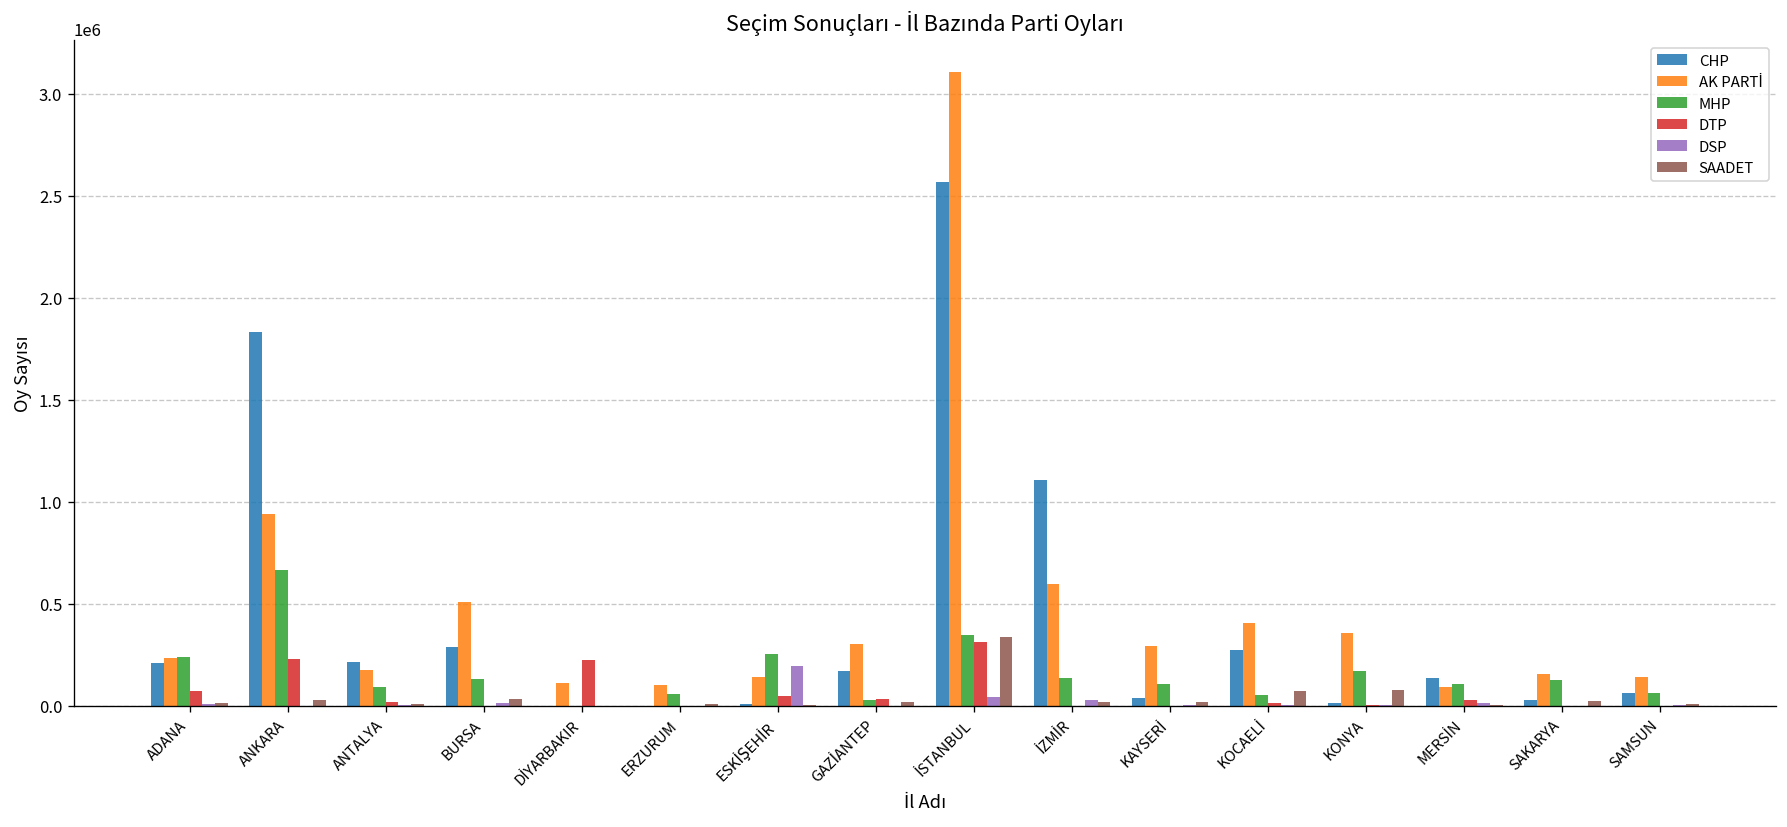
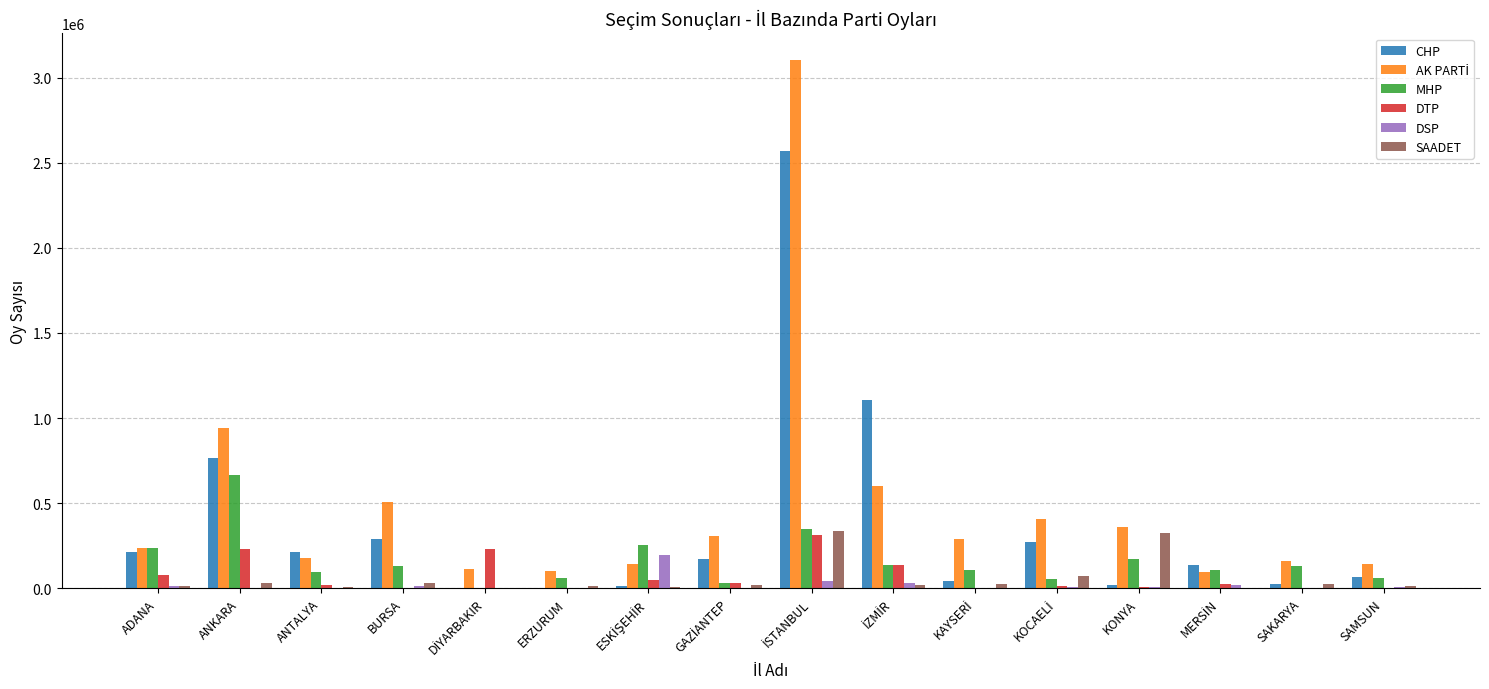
  {
    "CHP": {
      "ADANA": 210000,
-     "ANKARA": 1830000,
+     "ANKARA": 760000,
      "ANTALYA": 210000,
      "BURSA": 290000,
      "GAZİANTEP": 170000,
      "İSTANBUL": 2570000,
      "İZMİR": 1110000,
      "KAYSERİ": 40000,
      "KOCAELİ": 270000,
      "KONYA": 20000,
      "MERSİN": 140000,
      "SAKARYA": 30000,
      "SAMSUN": 60000
    },
    "AK PARTİ": {
      "ADANA": 240000,
      "ANKARA": 940000,
      "ANTALYA": 180000,
      "BURSA": 510000,
      "DİYARBAKIR": 110000,
      "ERZURUM": 100000,
      "ESKİŞEHİR": 140000,
      "GAZİANTEP": 300000,
      "İSTANBUL": 3110000,
      "İZMİR": 600000,
      "KAYSERİ": 290000,
      "KOCAELİ": 410000,
      "KONYA": 360000,
      "MERSİN": 90000,
      "SAKARYA": 160000,
      "SAMSUN": 140000
    },
    "MHP": {
      "ADANA": 240000,
      "ANKARA": 670000,
      "ANTALYA": 90000,
      "BURSA": 130000,
      "ERZURUM": 60000,
      "ESKİŞEHİR": 250000,
      "GAZİANTEP": 30000,
      "İSTANBUL": 350000,
      "İZMİR": 140000,
      "KAYSERİ": 110000,
      "KOCAELİ": 60000,
      "KONYA": 170000,
      "MERSİN": 110000,
      "SAKARYA": 130000,
      "SAMSUN": 60000
    },
    "DTP": {
      "ADANA": 70000,
      "ANKARA": 230000,
      "ANTALYA": 20000,
      "BURSA": 0,
      "DİYARBAKIR": 230000,
      "ESKİŞEHİR": 50000,
      "GAZİANTEP": 30000,
      "İSTANBUL": 310000,
-     "İZMİR": 0,
+     "İZMİR": 140000,
      "KAYSERİ": 0,
      "MERSİN": 30000,
      "SAKARYA": 0,
      "SAMSUN": 0
    },
    "DSP": {
      "ANKARA": 0,
      "ESKİŞEHİR": 200000,
      "İSTANBUL": 40000,
      "İZMİR": 30000,
      "MERSİN": 20000
    },
    "SAADET": {
      "ANKARA": 30000,
      "BURSA": 30000,
      "GAZİANTEP": 20000,
      "İSTANBUL": 340000,
      "İZMİR": 20000,
      "KAYSERİ": 20000,
      "KOCAELİ": 70000,
-     "KONYA": 80000,
+     "KONYA": 320000,
      "SAKARYA": 30000
    }
  }
